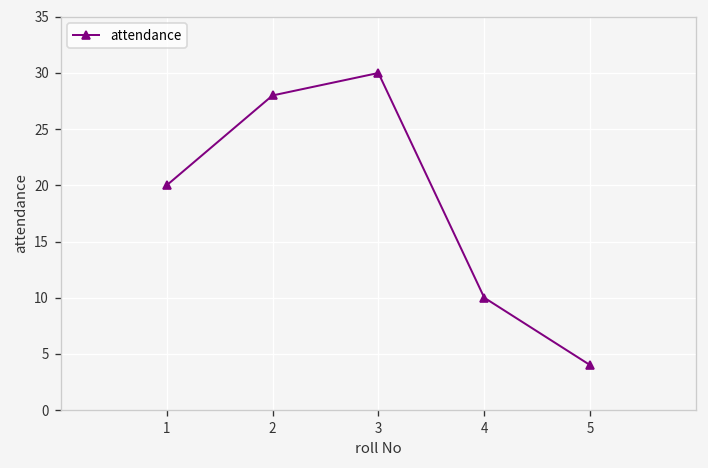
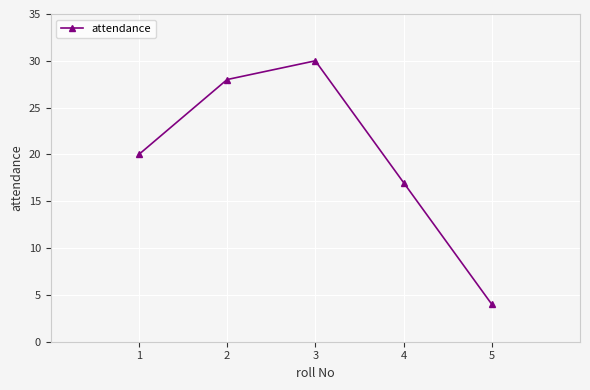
  {
    "1": 20,
    "2": 28,
    "3": 30,
-   "4": 10,
+   "4": 17,
    "5": 4
  }
